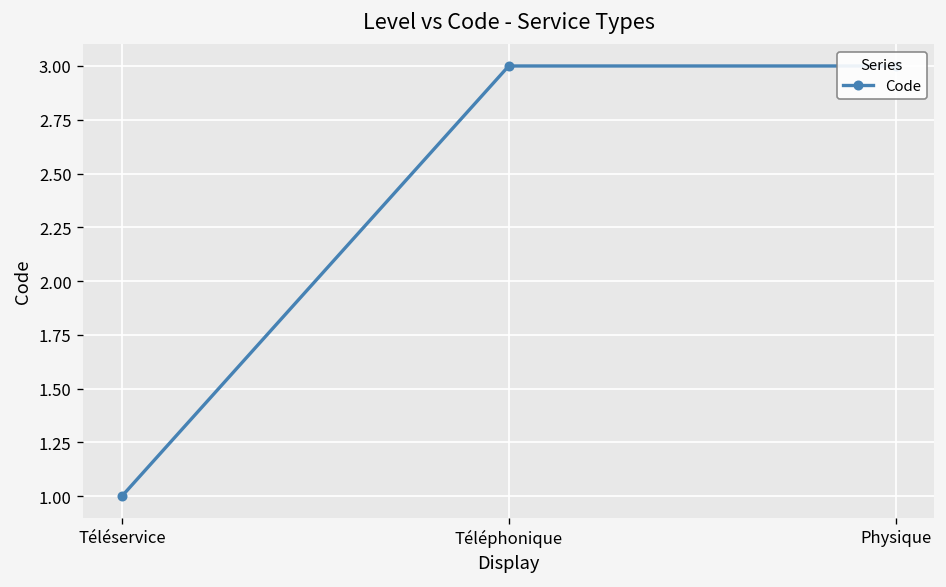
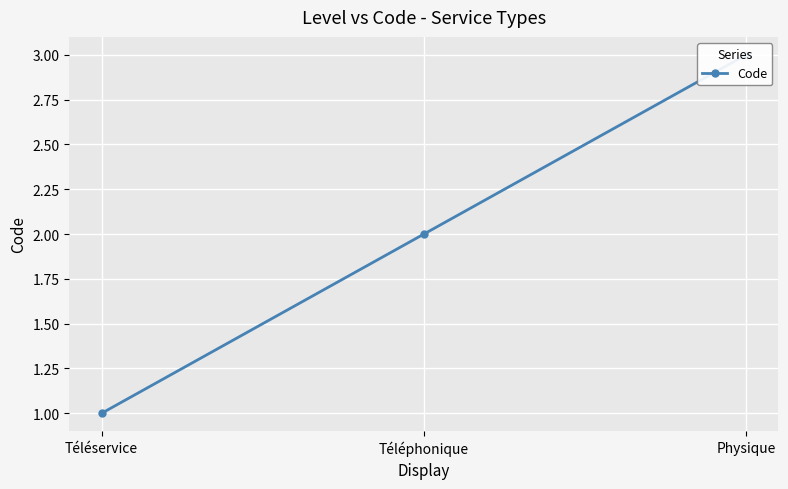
  {
    "Téléservice": 1,
-   "Téléphonique": 3
+   "Téléphonique": 2
  }
